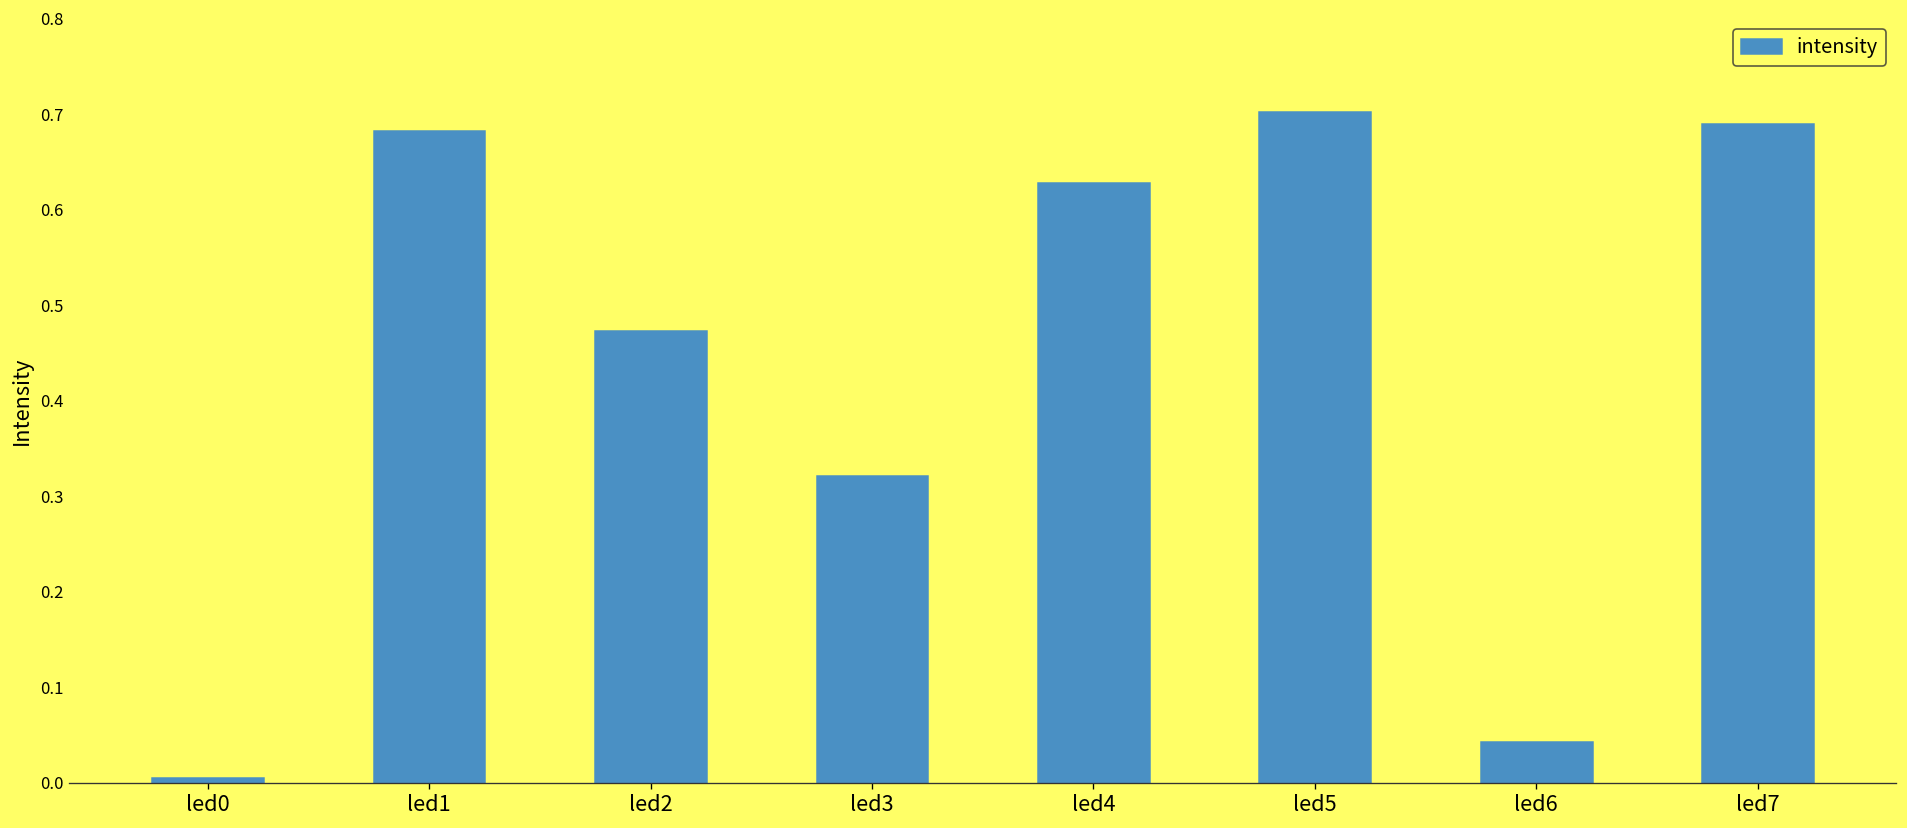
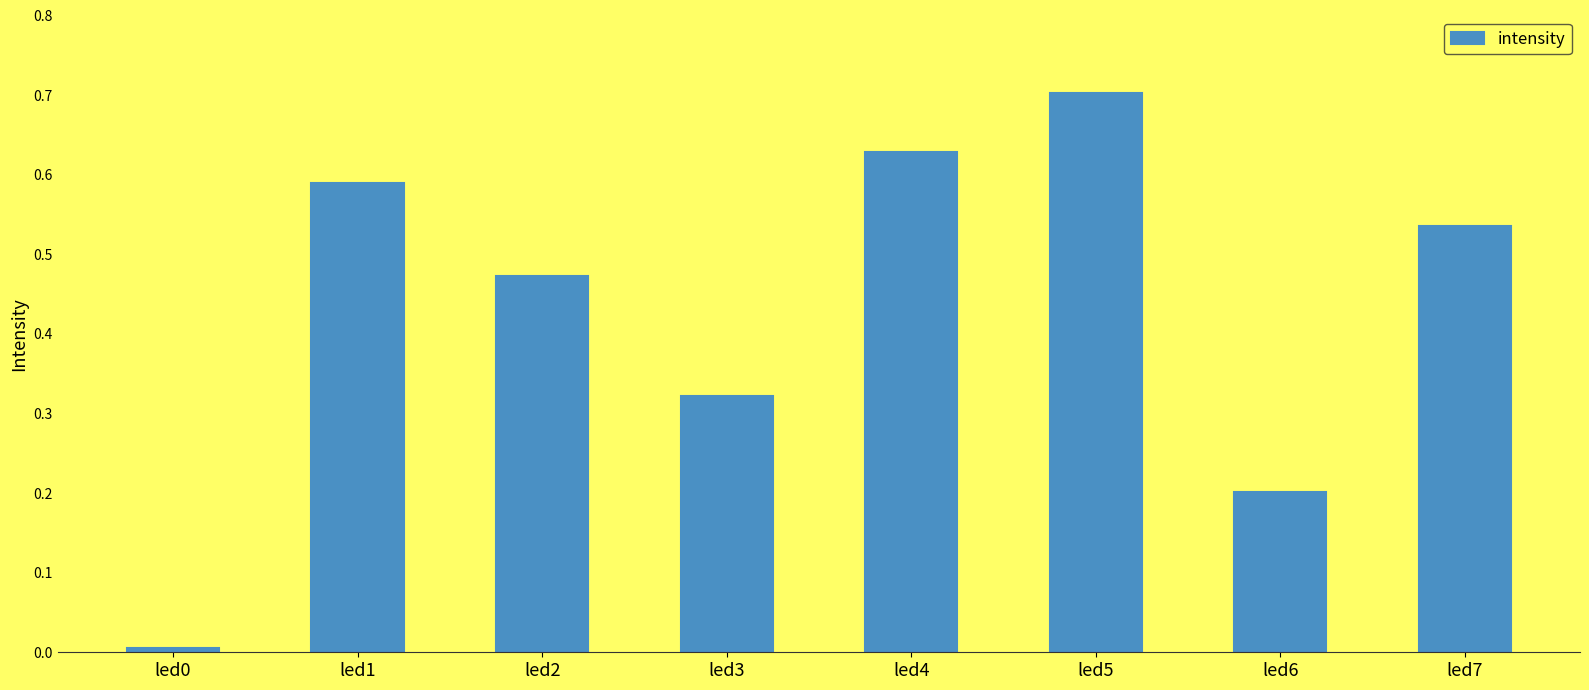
  {
    "led0": 0.01,
-   "led1": 0.68,
+   "led1": 0.59,
    "led2": 0.47,
    "led3": 0.32,
    "led4": 0.63,
    "led5": 0.70,
-   "led6": 0.04,
-   "led7": 0.69
+   "led6": 0.20,
+   "led7": 0.54
  }
